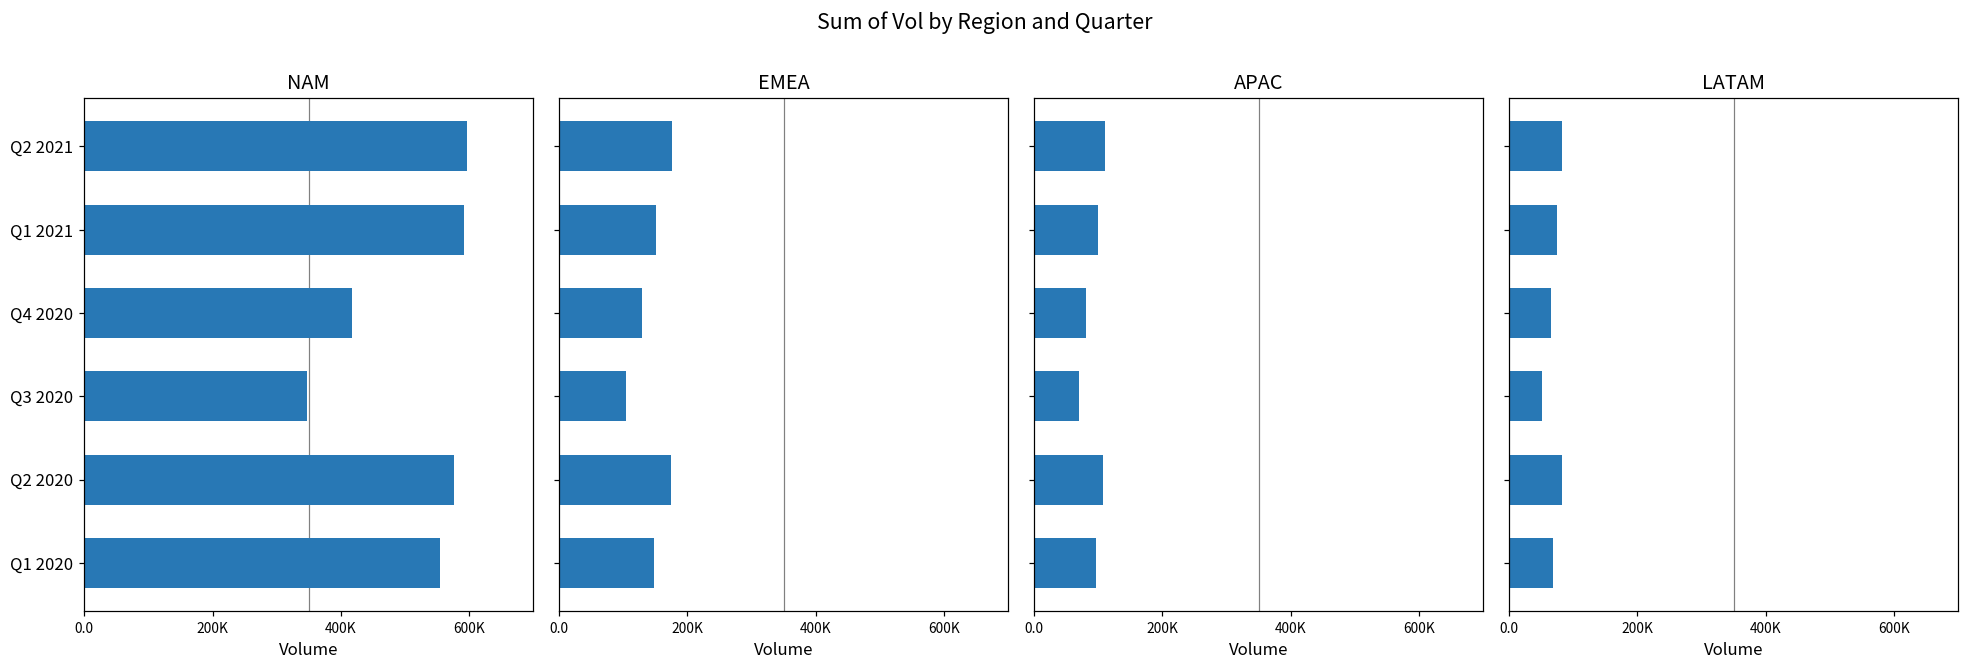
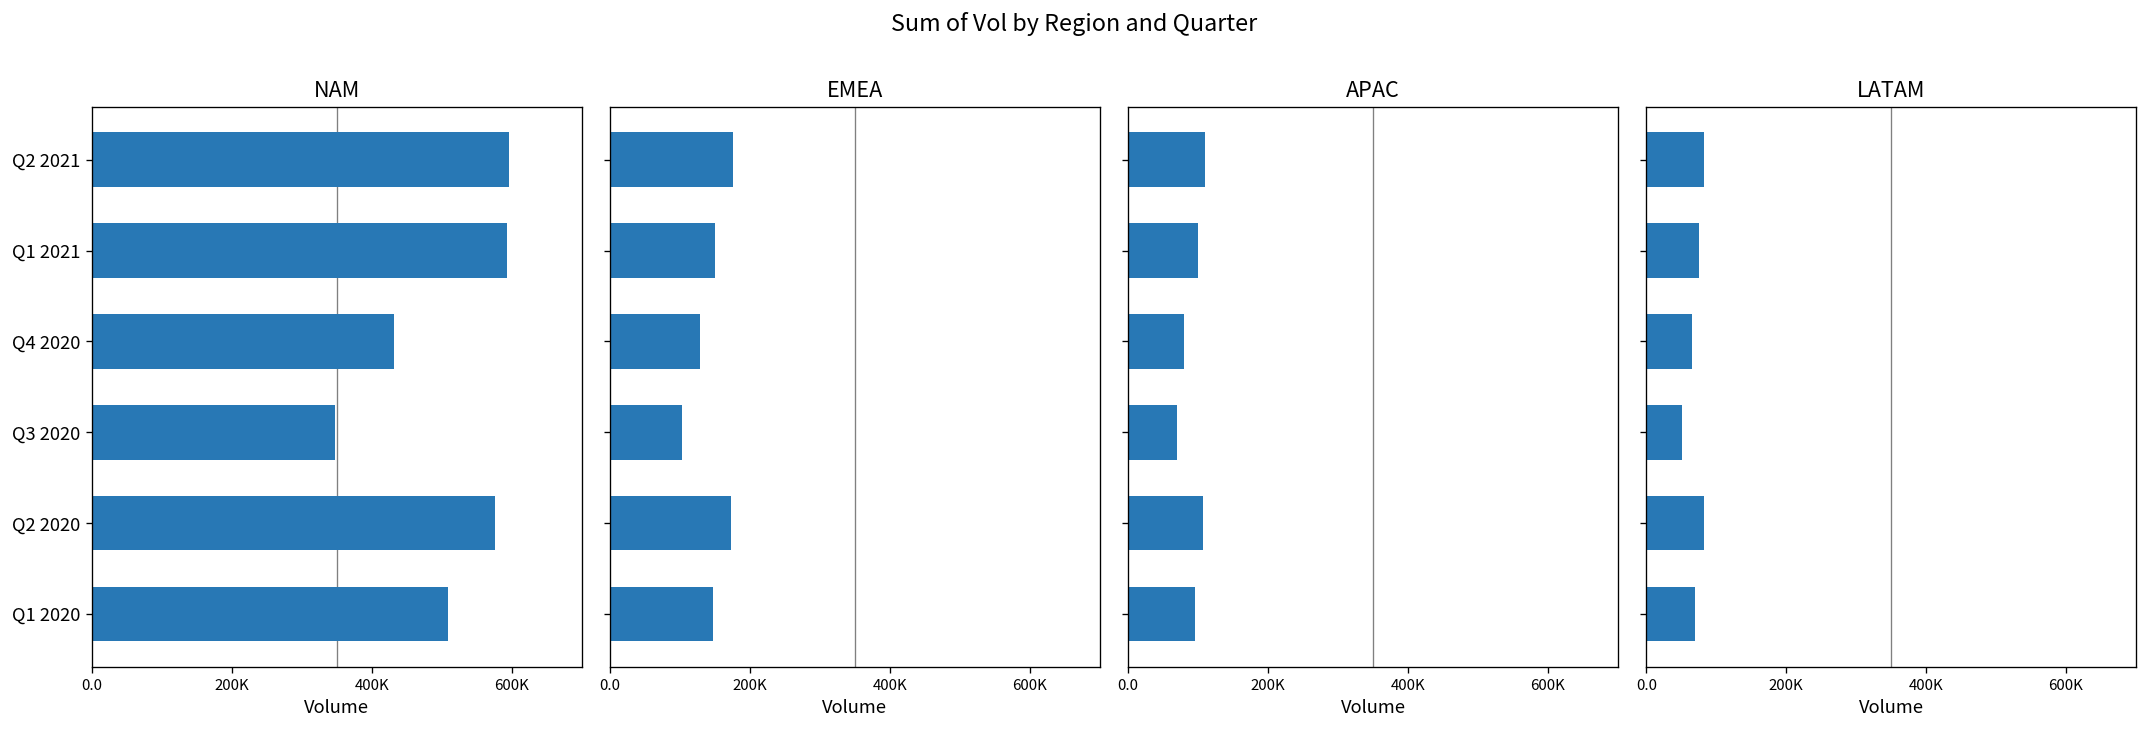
  {
    "NAM": {
      "Q2 2021": 600000,
      "Q1 2021": 590000,
-     "Q4 2020": 420000,
+     "Q4 2020": 430000,
      "Q3 2020": 350000,
      "Q2 2020": 580000,
-     "Q1 2020": 550000
+     "Q1 2020": 510000
    }
  }
